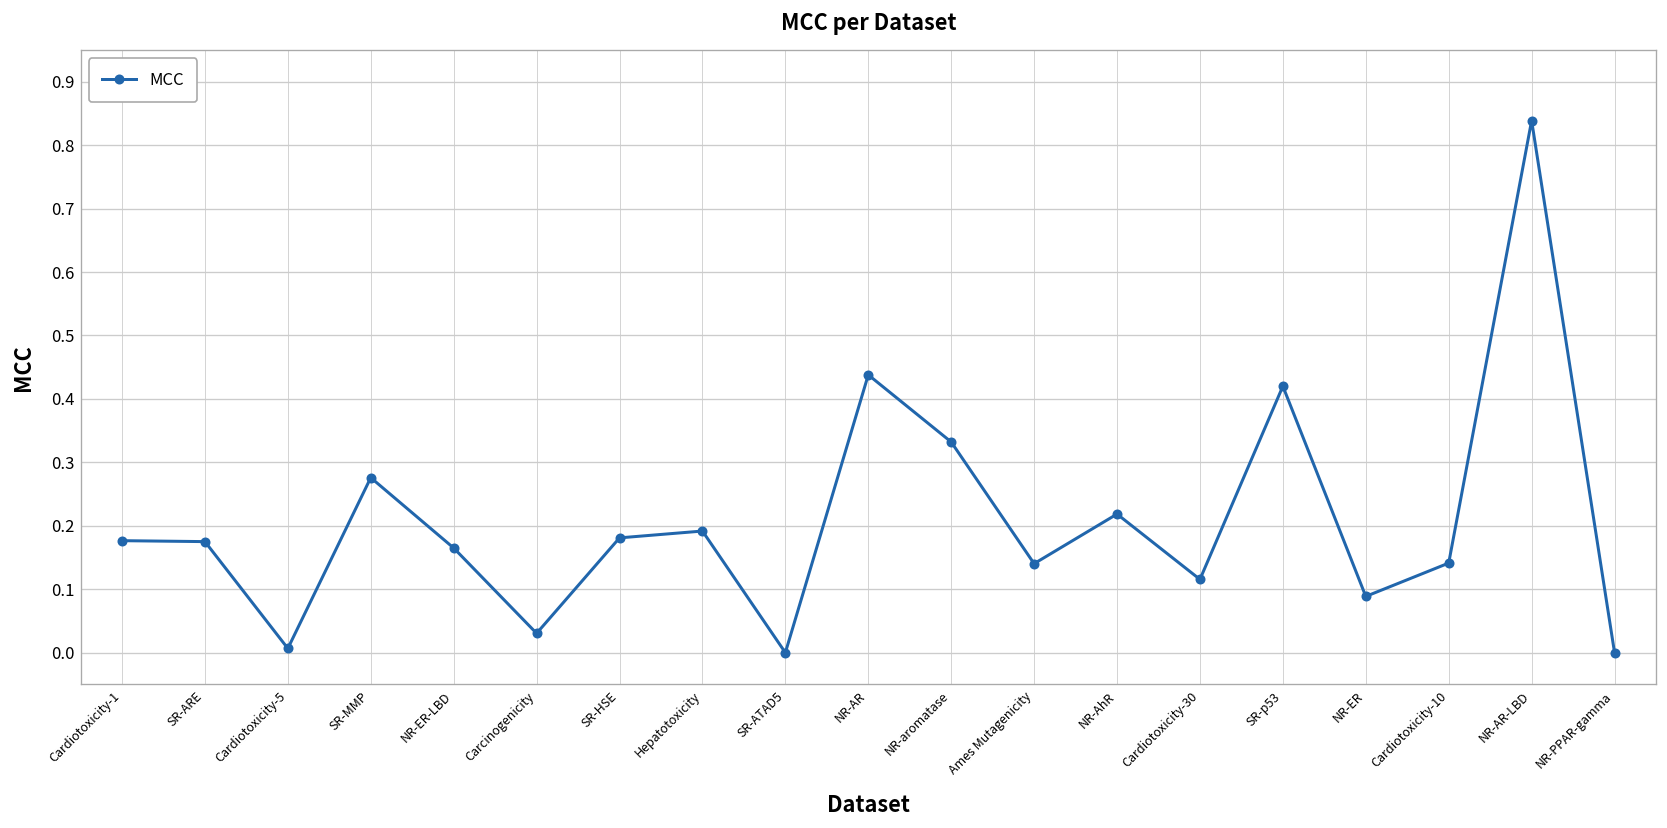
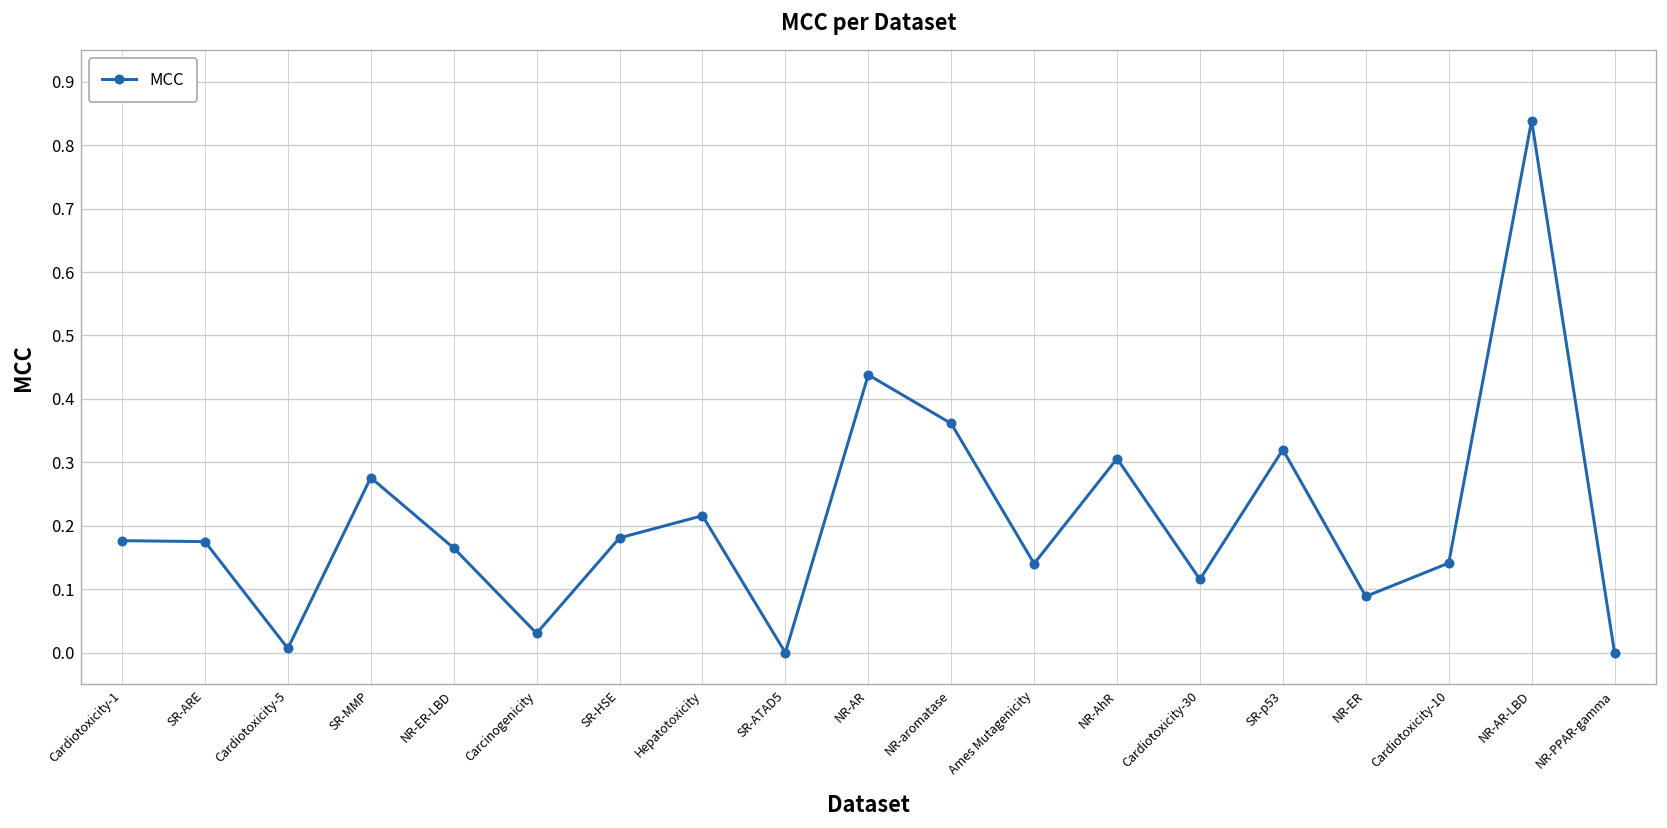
  {
    "Cardiotoxicity-1": 0.18,
    "SR-ARE": 0.18,
    "Cardiotoxicity-5": 0.01,
    "SR-MMP": 0.28,
    "NR-ER-LBD": 0.16,
    "Carcinogenicity": 0.03,
    "SR-HSE": 0.18,
-   "Hepatotoxicity": 0.19,
+   "Hepatotoxicity": 0.22,
    "SR-ATAD5": 0.00,
    "NR-AR": 0.44,
-   "NR-aromatase": 0.33,
+   "NR-aromatase": 0.36,
    "Ames Mutagenicity": 0.14,
-   "NR-AhR": 0.22,
+   "NR-AhR": 0.31,
    "Cardiotoxicity-30": 0.12,
-   "SR-p53": 0.42,
+   "SR-p53": 0.32,
    "NR-ER": 0.09,
    "Cardiotoxicity-10": 0.14,
    "NR-AR-LBD": 0.84,
    "NR-PPAR-gamma": 0.00
  }
